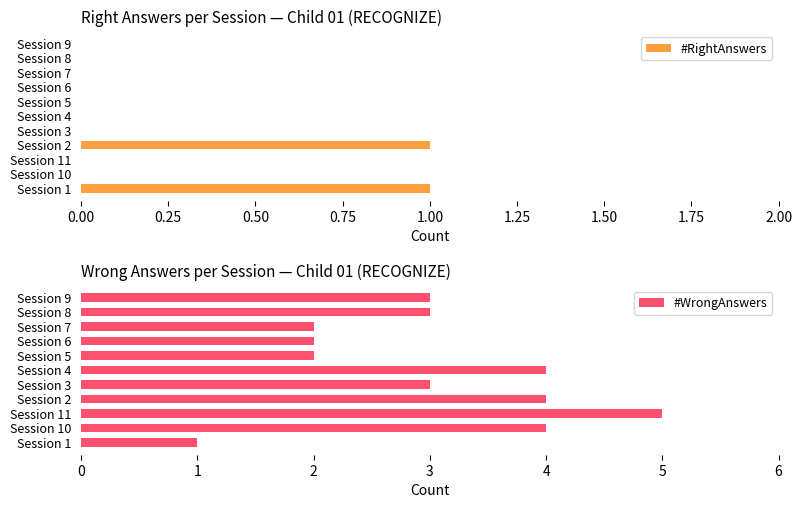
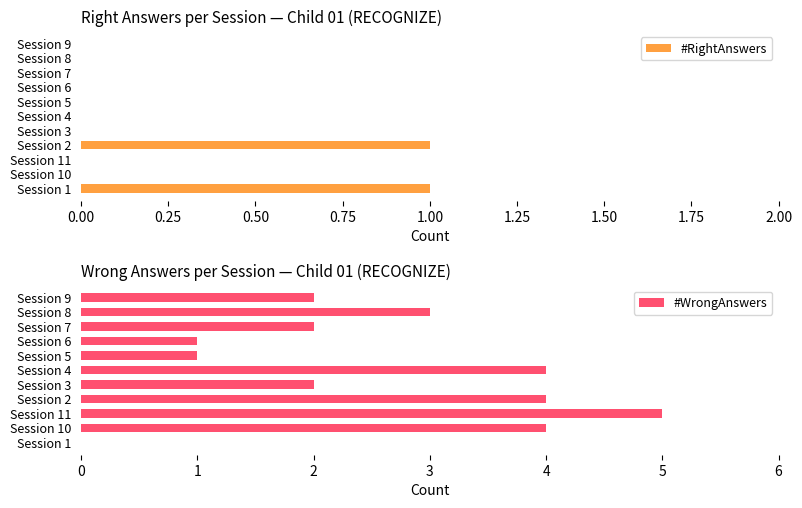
  {
    "Right Answers per Session — Child 01 (RECOGNIZE)": {
      "Session 9": 0.00,
      "Session 8": 0.00,
      "Session 7": 0.00,
      "Session 6": 0.00,
      "Session 5": 0.00,
      "Session 4": 0.00,
      "Session 3": 0.00,
      "Session 2": 1.00,
      "Session 11": 0.00,
      "Session 10": 0.00,
      "Session 1": 1.00
    },
    "Wrong Answers per Session — Child 01 (RECOGNIZE)": {
-     "Session 9": 3,
+     "Session 9": 2,
      "Session 8": 3,
      "Session 7": 2,
-     "Session 6": 2,
-     "Session 5": 2,
+     "Session 6": 1,
+     "Session 5": 1,
      "Session 4": 4,
-     "Session 3": 3,
+     "Session 3": 2,
      "Session 2": 4,
      "Session 11": 5,
      "Session 10": 4,
-     "Session 1": 1
+     "Session 1": 0
    }
  }
